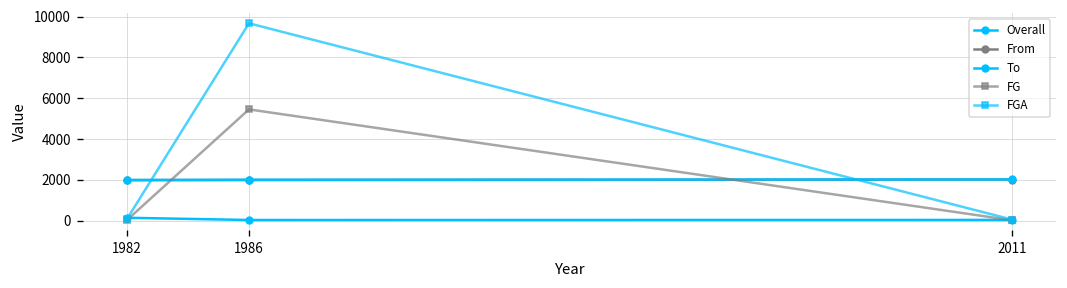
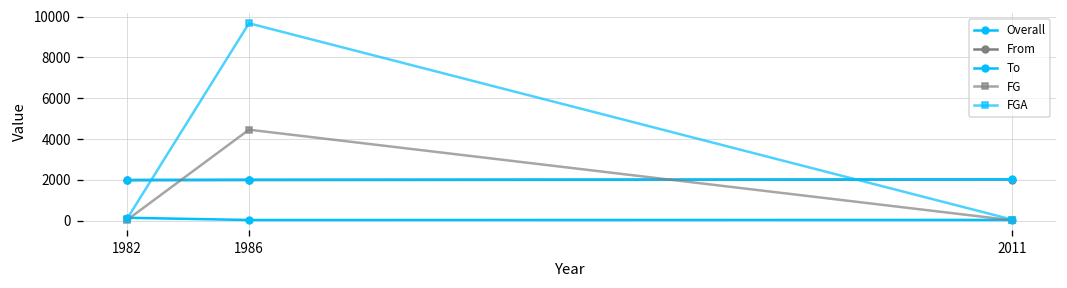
  {
    "FG": {
-     "1986": 5500
+     "1986": 4500
    }
  }
